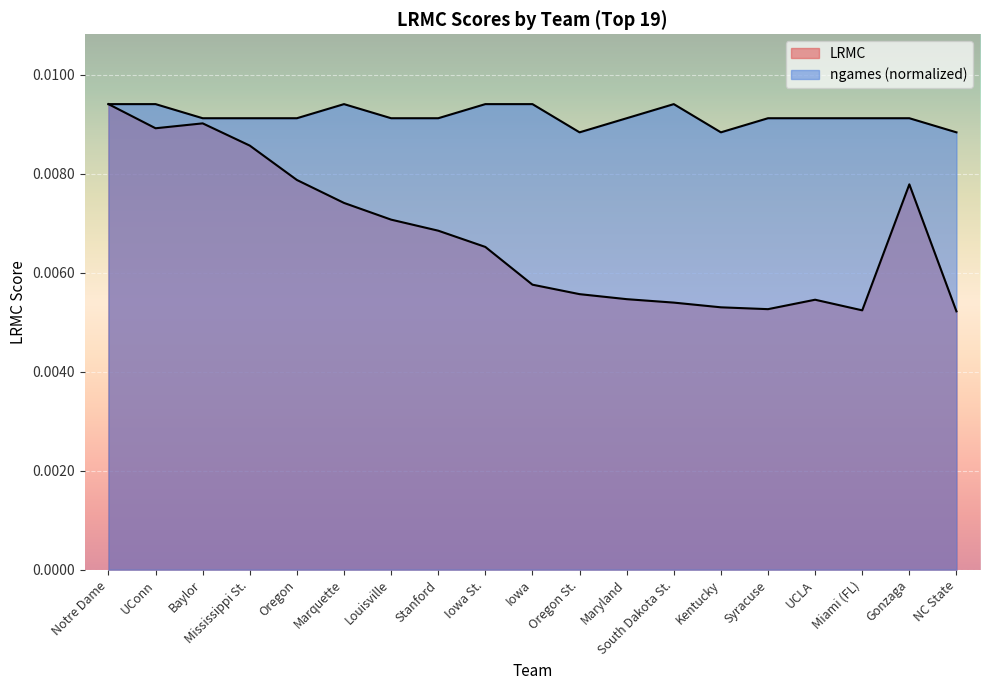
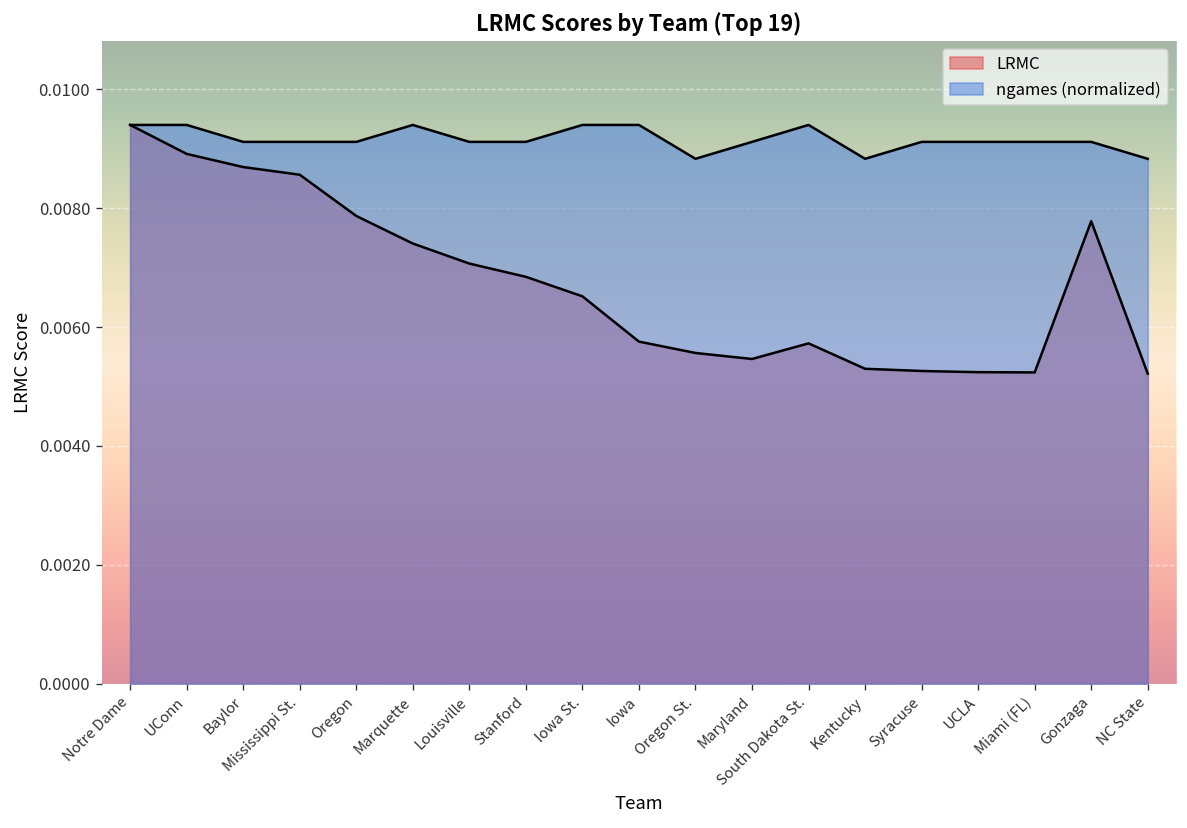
  {
    "LRMC": {
      "UConn": 0.0089,
-     "Baylor": 0.0090,
+     "Baylor": 0.0087,
      "Mississippi St.": 0.0086,
      "Oregon": 0.0079,
      "Marquette": 0.0074,
      "Louisville": 0.0071,
      "Stanford": 0.0068,
      "Iowa St.": 0.0065,
      "Iowa": 0.0058,
      "Oregon St.": 0.0056,
      "Maryland": 0.0055,
-     "South Dakota St.": 0.0054,
+     "South Dakota St.": 0.0057,
      "Kentucky": 0.0053,
      "Syracuse": 0.0053,
-     "UCLA": 0.0055,
+     "UCLA": 0.0052,
      "Miami (FL)": 0.0052,
      "Gonzaga": 0.0078,
      "NC State": 0.0052
    },
    "ngames (normalized)": {
      "UConn": 0.0094,
      "Baylor": 0.0091,
      "Mississippi St.": 0.0091,
      "Oregon": 0.0091,
      "Marquette": 0.0094,
      "Louisville": 0.0091,
      "Stanford": 0.0091,
      "Iowa St.": 0.0094,
      "Iowa": 0.0094,
      "Oregon St.": 0.0088,
      "Maryland": 0.0091,
      "South Dakota St.": 0.0094,
      "Kentucky": 0.0088,
      "Syracuse": 0.0091,
      "UCLA": 0.0091,
      "Miami (FL)": 0.0091,
      "Gonzaga": 0.0091,
      "NC State": 0.0088
    }
  }
